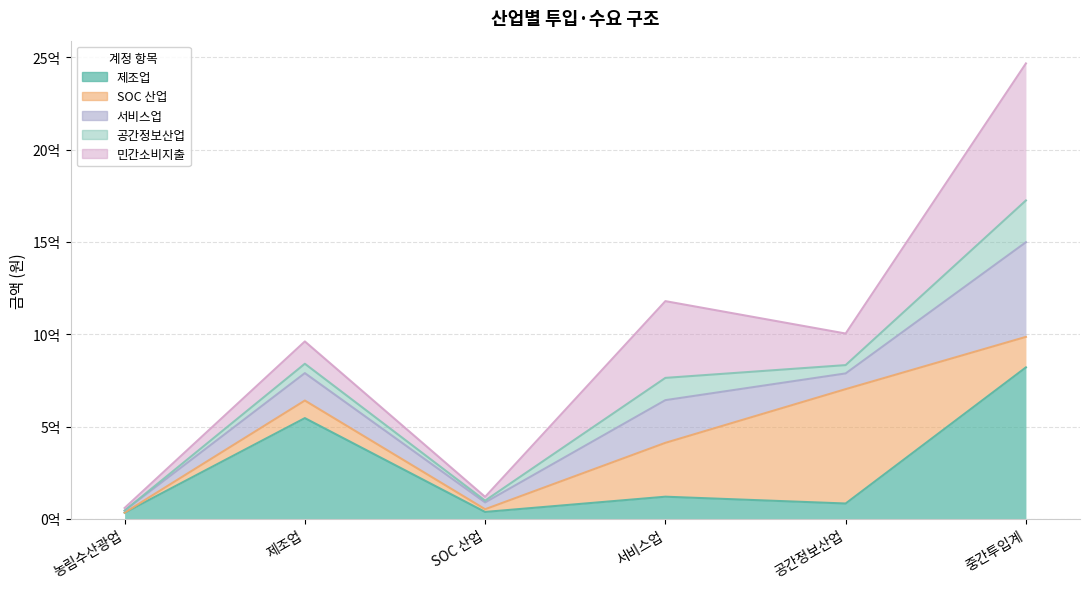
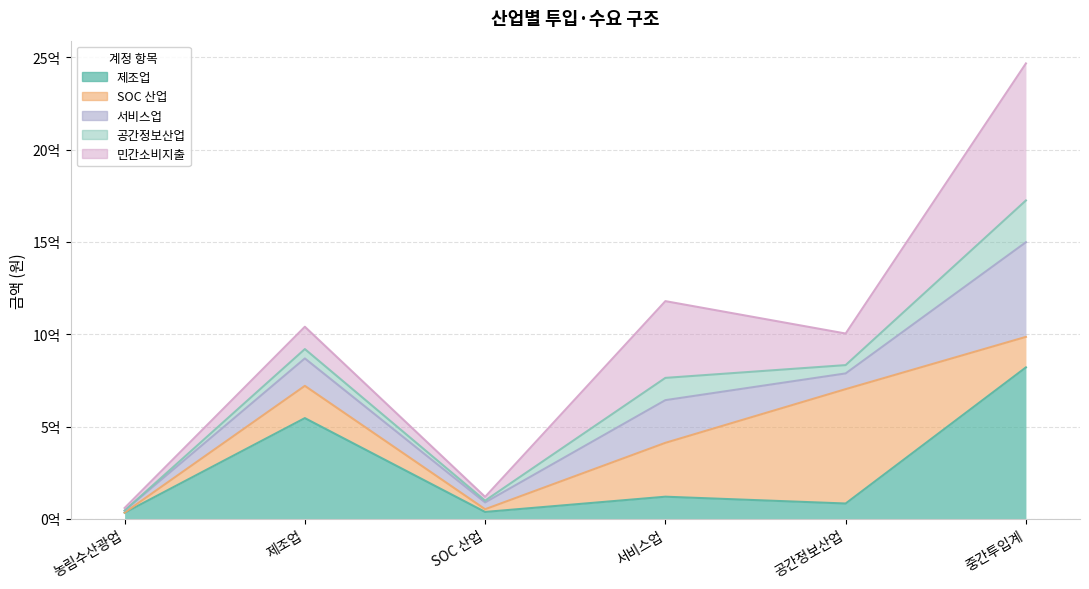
  {
    "SOC 산업": {
-     "제조업": "1.0억",
+     "제조업": "1.7억",
      "SOC 산업": "0.1억",
      "서비스업": "2.9억",
      "공간정보산업": "6.2억",
      "중간투입계": "1.7억"
    }
  }
